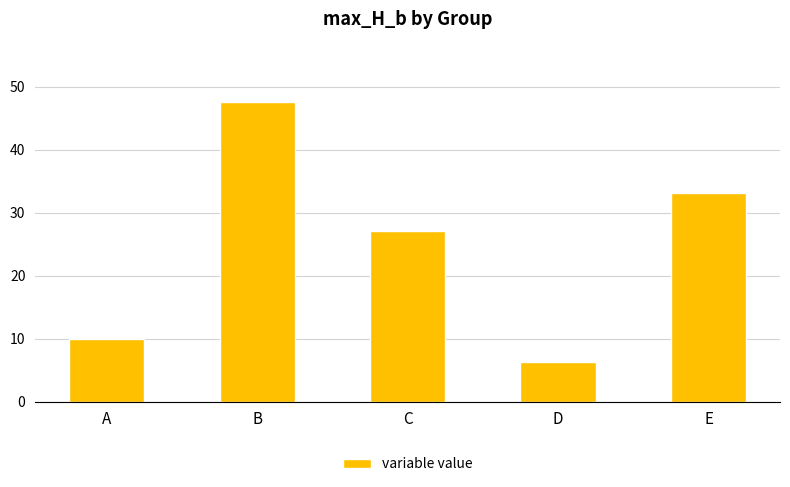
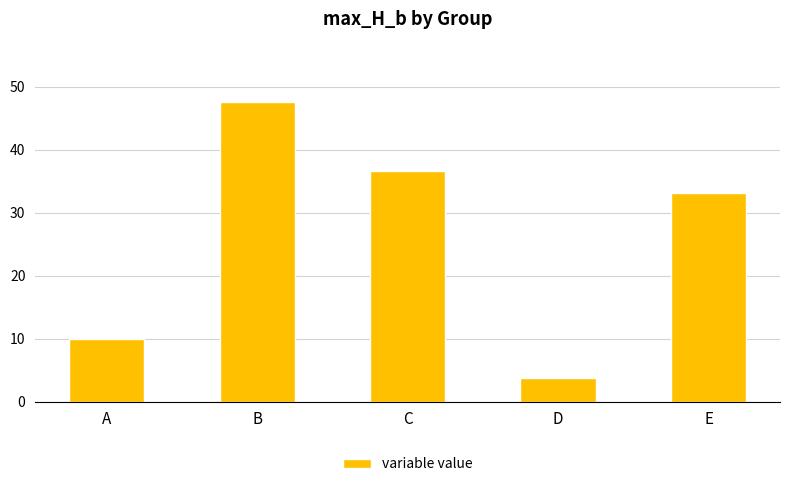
  {
    "A": 10,
    "B": 48,
-   "C": 27,
-   "D": 6,
+   "C": 37,
+   "D": 4,
    "E": 33
  }
